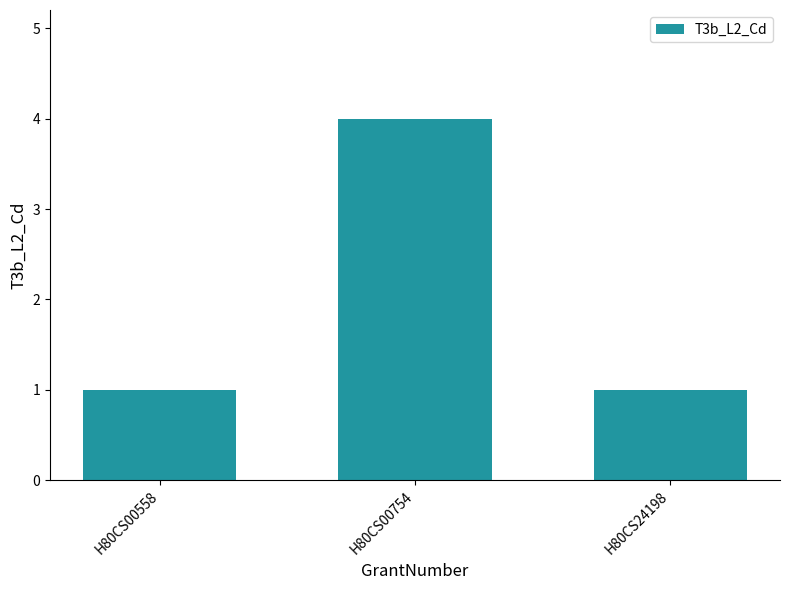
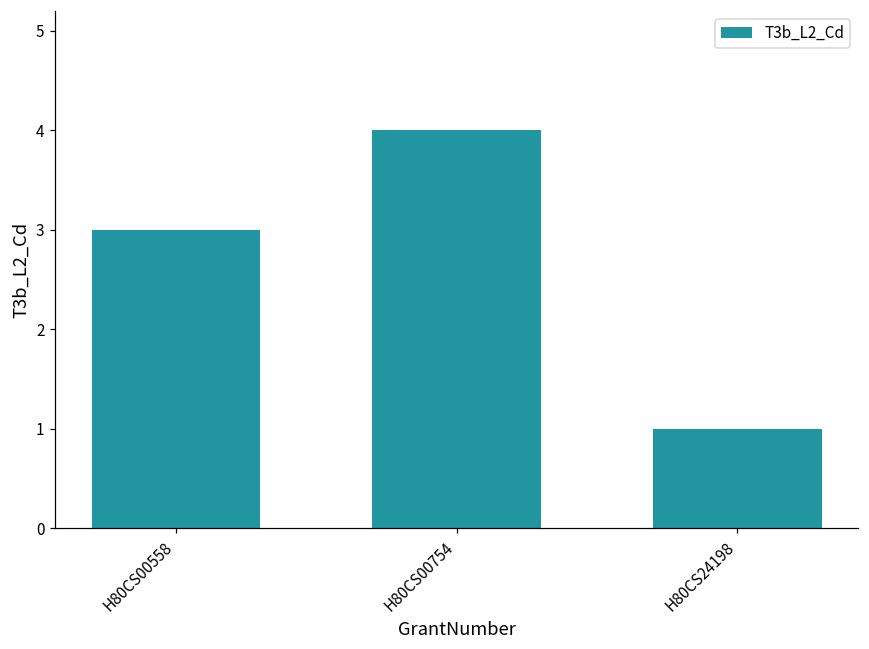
  {
-   "H80CS00558": 1,
+   "H80CS00558": 3,
    "H80CS00754": 4,
    "H80CS24198": 1
  }
